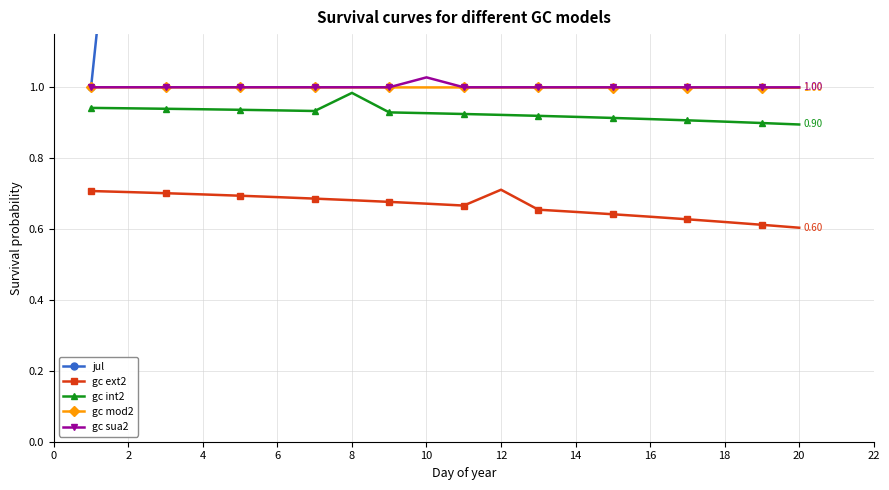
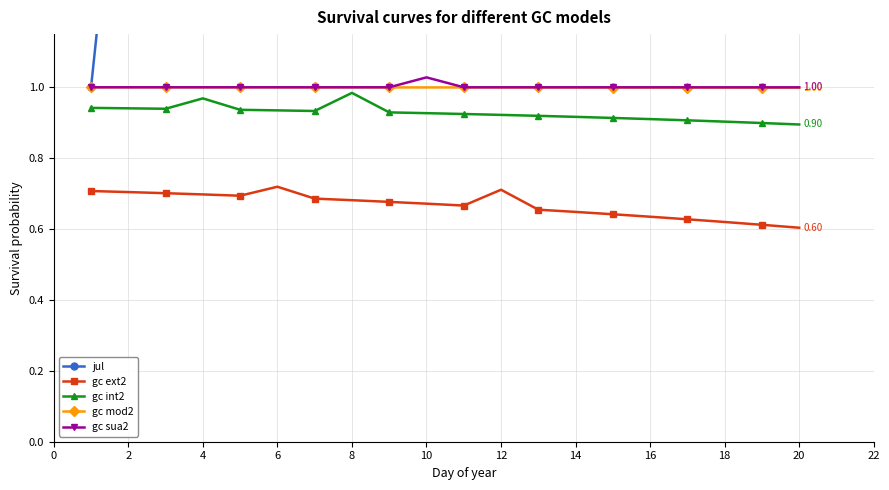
  {
    "gc ext2": {
      "2": 0.70,
      "4": 0.70,
-     "6": 0.69,
+     "6": 0.72,
      "8": 0.68,
      "10": 0.67,
      "12": 0.71,
      "14": 0.65,
      "16": 0.63,
      "18": 0.62
    },
    "gc int2": {
      "2": 0.94,
-     "4": 0.94,
+     "4": 0.97,
      "6": 0.93,
      "8": 0.98,
      "10": 0.93,
      "12": 0.92,
      "14": 0.92,
      "16": 0.91,
      "18": 0.90
    },
    "gc mod2": {
      "10": 1.00
    },
    "gc sua2": {
      "10": 1.03
    }
  }
